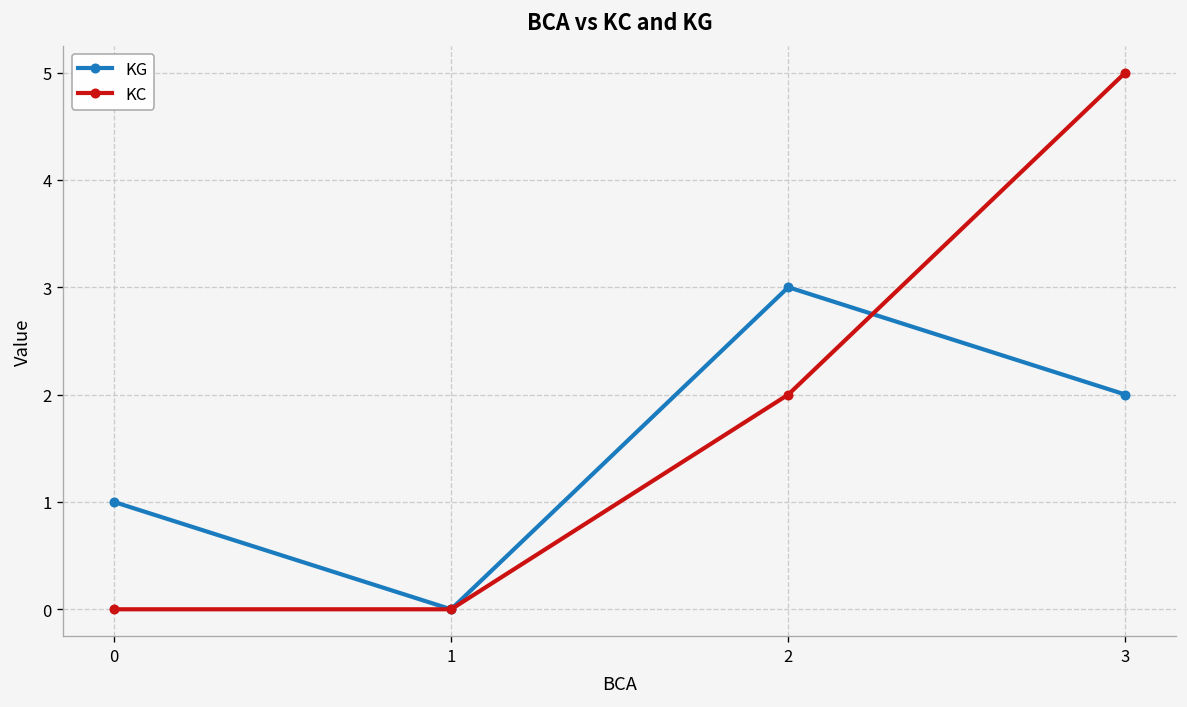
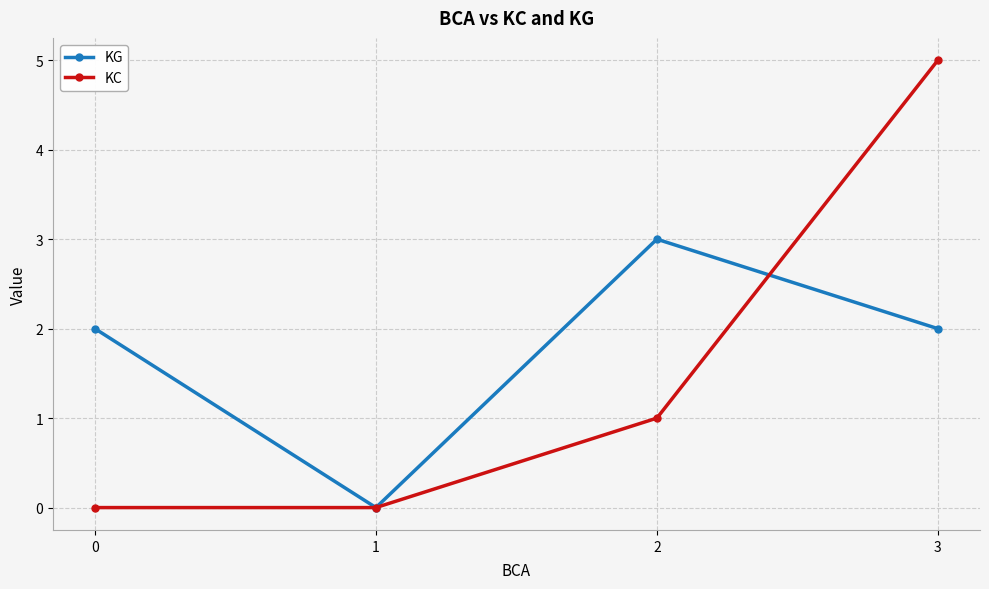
  {
    "KG": {
-     "0": 1,
+     "0": 2,
      "2": 3,
      "3": 2
    },
    "KC": {
      "0": 0,
-     "2": 2,
+     "2": 1,
      "3": 5
    }
  }
